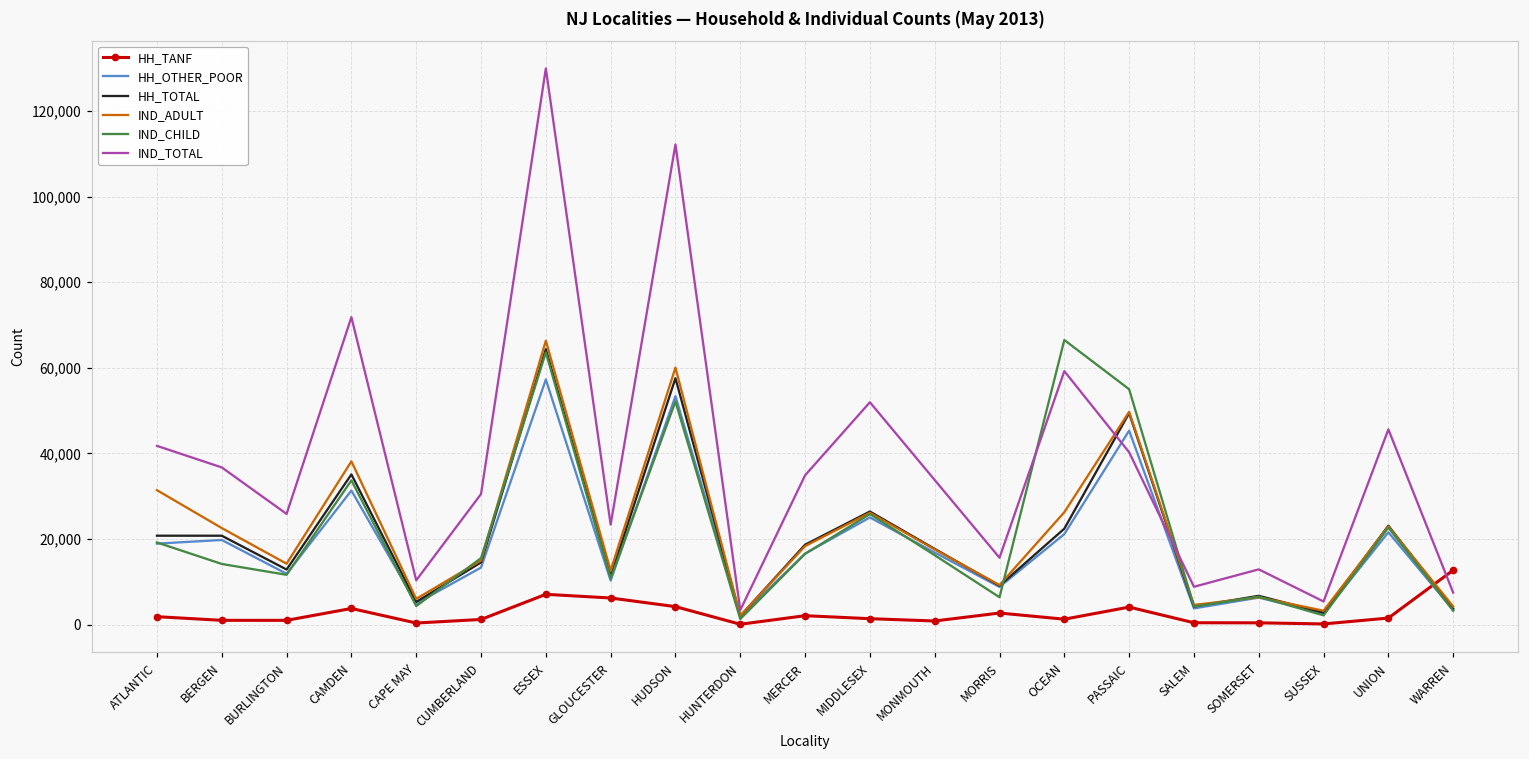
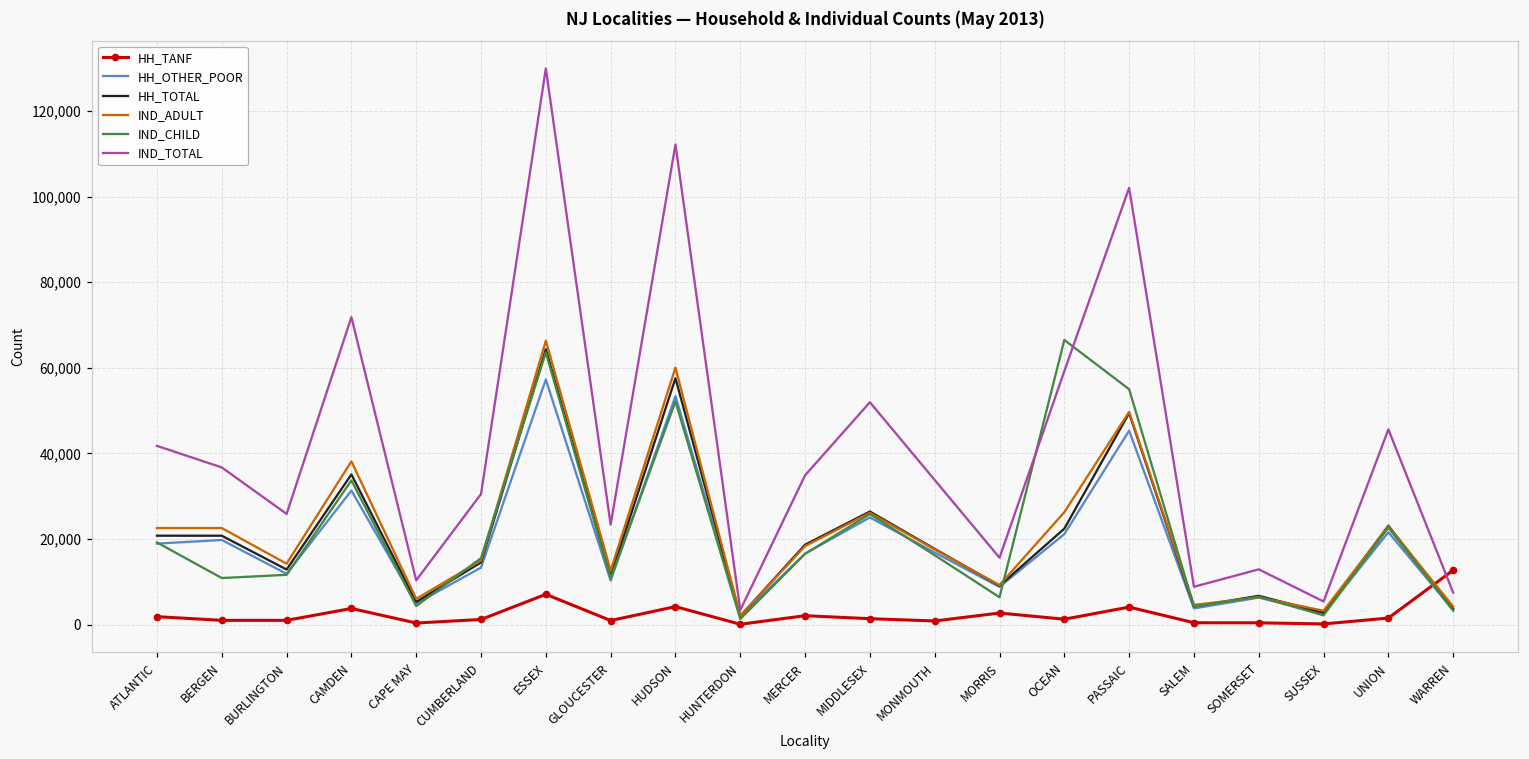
  {
    "HH_TANF": {
      "ATLANTIC": "2,000",
      "BERGEN": "1,000",
      "BURLINGTON": "1,000",
      "CAMDEN": "4,000",
      "CAPE MAY": "0",
      "CUMBERLAND": "1,000",
      "ESSEX": "7,000",
-     "GLOUCESTER": "6,000",
+     "GLOUCESTER": "1,000",
      "HUDSON": "4,000",
      "HUNTERDON": "0",
      "MERCER": "2,000",
      "MIDDLESEX": "1,000",
      "MONMOUTH": "1,000",
      "MORRIS": "3,000",
      "OCEAN": "1,000",
      "PASSAIC": "4,000",
      "SALEM": "0",
      "SOMERSET": "0",
      "SUSSEX": "0",
      "UNION": "2,000",
      "WARREN": "13,000"
    },
    "HH_OTHER_POOR": {
      "BERGEN": "20,000",
      "CAMDEN": "31,000",
      "CUMBERLAND": "13,000",
      "ESSEX": "57,000",
      "HUDSON": "53,000",
      "MIDDLESEX": "25,000",
      "OCEAN": "21,000",
      "PASSAIC": "45,000",
      "UNION": "22,000"
    },
    "HH_TOTAL": {
      "ATLANTIC": "21,000",
      "BERGEN": "21,000",
      "BURLINGTON": "13,000",
      "CAMDEN": "35,000",
      "ESSEX": "64,000",
      "HUDSON": "58,000",
      "OCEAN": "22,000"
    },
    "IND_ADULT": {
-     "ATLANTIC": "31,000",
+     "ATLANTIC": "23,000",
      "BERGEN": "23,000",
      "BURLINGTON": "14,000",
      "CAMDEN": "38,000",
      "CAPE MAY": "6,000",
      "ESSEX": "66,000",
      "GLOUCESTER": "13,000",
      "HUDSON": "60,000",
      "OCEAN": "26,000"
    },
    "IND_CHILD": {
-     "BERGEN": "14,000",
+     "BERGEN": "11,000",
      "CAMDEN": "34,000",
      "ESSEX": "64,000",
      "HUDSON": "52,000",
      "MORRIS": "6,000",
      "OCEAN": "67,000",
      "PASSAIC": "55,000"
    },
    "IND_TOTAL": {
      "ATLANTIC": "42,000",
      "BERGEN": "37,000",
      "BURLINGTON": "26,000",
      "CAMDEN": "72,000",
      "CAPE MAY": "10,000",
      "CUMBERLAND": "31,000",
      "ESSEX": "130,000",
      "GLOUCESTER": "23,000",
      "HUDSON": "112,000",
      "HUNTERDON": "3,000",
      "MERCER": "35,000",
      "MIDDLESEX": "52,000",
      "MONMOUTH": "34,000",
      "MORRIS": "16,000",
      "OCEAN": "59,000",
-     "PASSAIC": "40,000",
+     "PASSAIC": "102,000",
      "SALEM": "9,000",
      "SOMERSET": "13,000",
      "SUSSEX": "5,000",
      "UNION": "46,000",
      "WARREN": "7,000"
    }
  }
